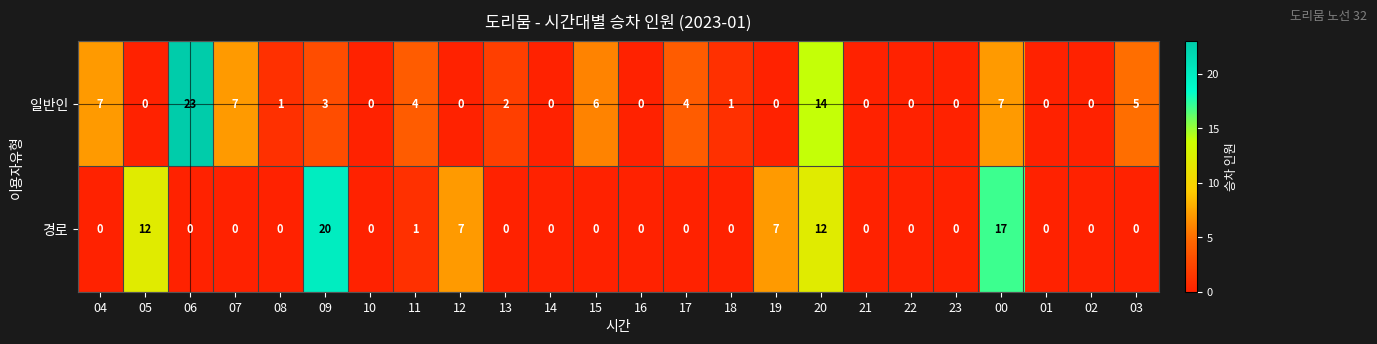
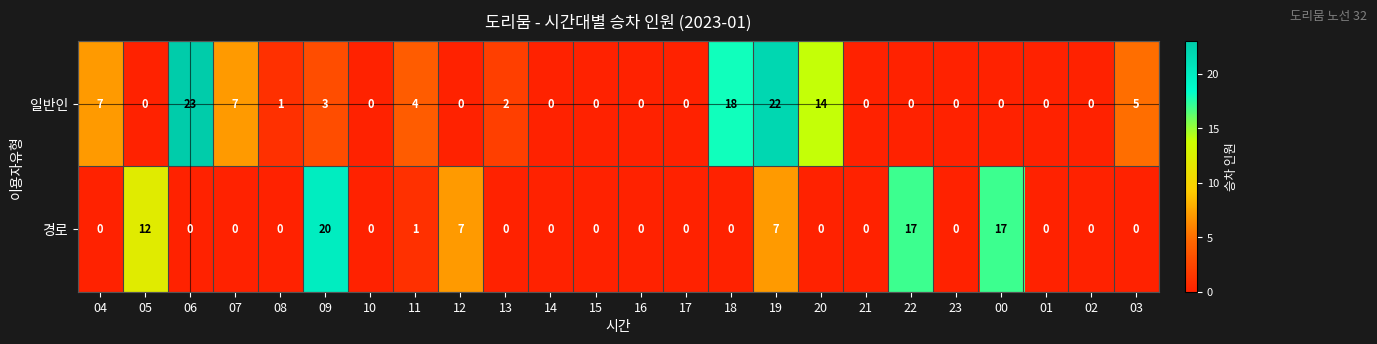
  {
    "일반인": {
      "04": 7,
      "05": 0,
      "06": 23,
      "07": 7,
      "08": 1,
      "09": 3,
      "10": 0,
      "11": 4,
      "12": 0,
      "13": 2,
      "14": 0,
-     "15": 6,
+     "15": 0,
      "16": 0,
-     "17": 4,
-     "18": 1,
-     "19": 0,
+     "17": 0,
+     "18": 18,
+     "19": 22,
      "20": 14,
      "21": 0,
      "22": 0,
      "23": 0,
-     "00": 7,
+     "00": 0,
      "01": 0,
      "02": 0,
      "03": 5
    },
    "경로": {
      "04": 0,
      "05": 12,
      "06": 0,
      "07": 0,
      "08": 0,
      "09": 20,
      "10": 0,
      "11": 1,
      "12": 7,
      "13": 0,
      "14": 0,
      "15": 0,
      "16": 0,
      "17": 0,
      "18": 0,
      "19": 7,
-     "20": 12,
+     "20": 0,
      "21": 0,
-     "22": 0,
+     "22": 17,
      "23": 0,
      "00": 17,
      "01": 0,
      "02": 0,
      "03": 0
    }
  }
